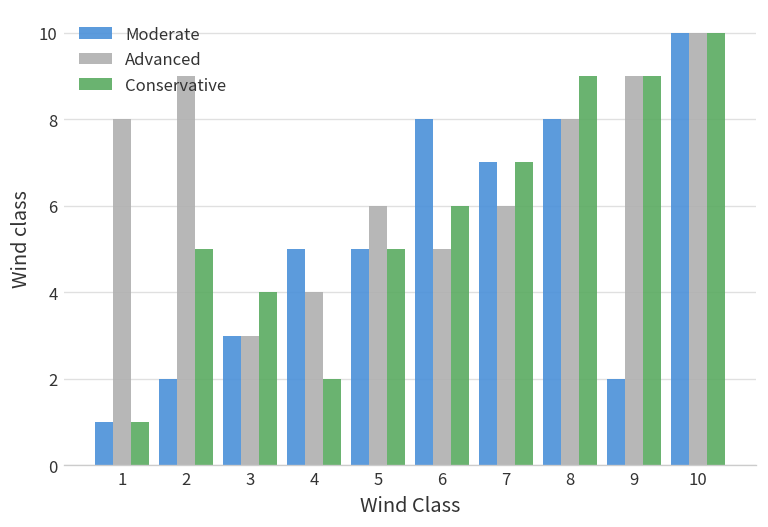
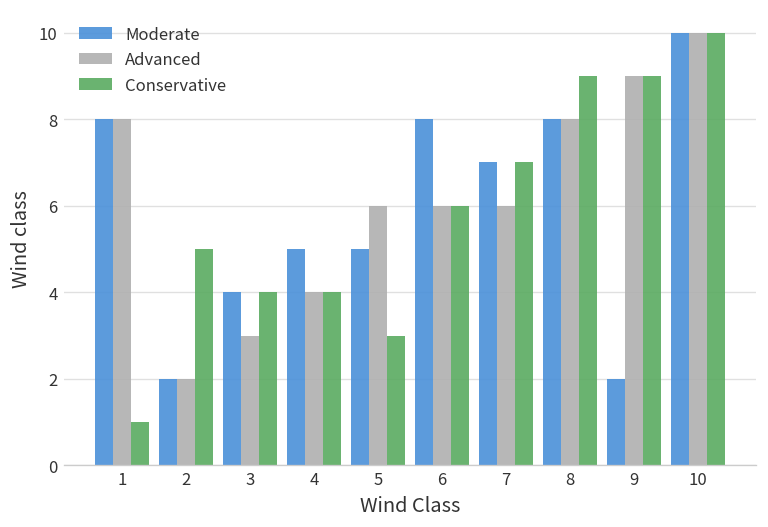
  {
    "Moderate": {
-     "1": 1,
+     "1": 8,
      "2": 2,
-     "3": 3,
+     "3": 4,
      "4": 5,
      "5": 5,
      "6": 8,
      "7": 7,
      "8": 8,
      "9": 2,
      "10": 10
    },
    "Advanced": {
      "1": 8,
-     "2": 9,
+     "2": 2,
      "3": 3,
      "4": 4,
      "5": 6,
-     "6": 5,
+     "6": 6,
      "7": 6,
      "8": 8,
      "9": 9,
      "10": 10
    },
    "Conservative": {
      "1": 1,
      "2": 5,
      "3": 4,
-     "4": 2,
-     "5": 5,
+     "4": 4,
+     "5": 3,
      "6": 6,
      "7": 7,
      "8": 9,
      "9": 9,
      "10": 10
    }
  }
